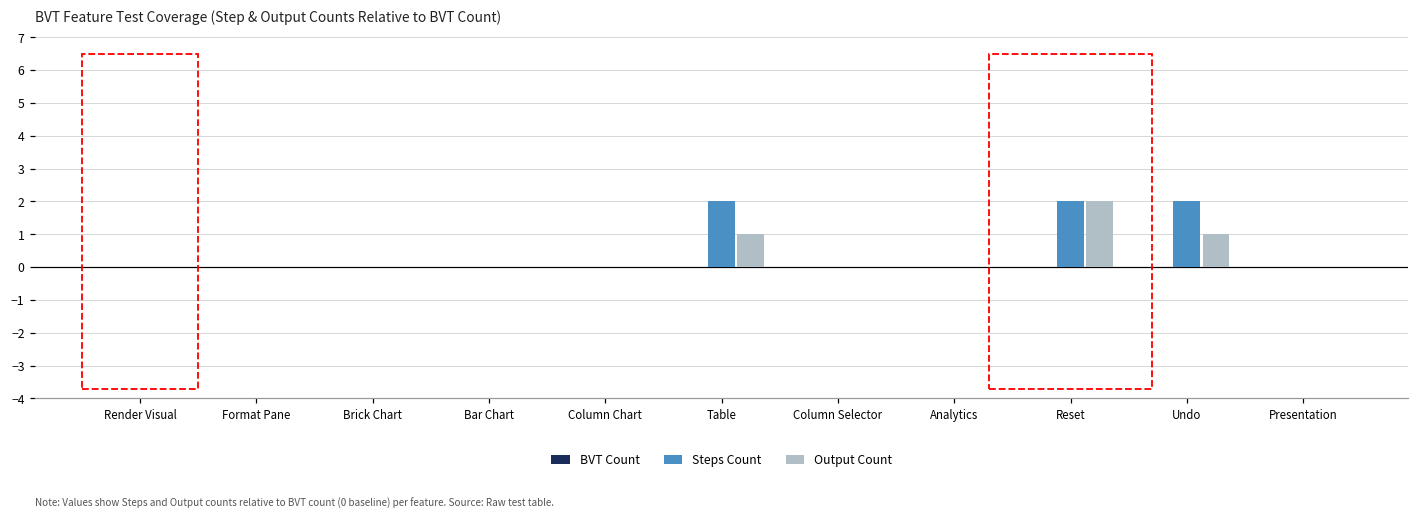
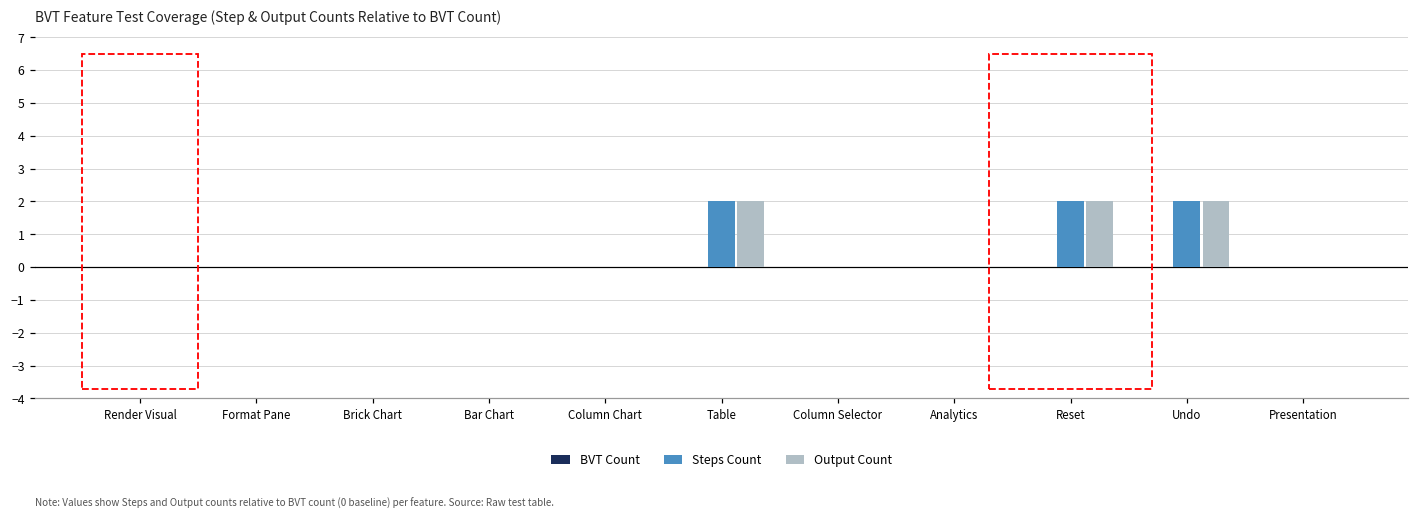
  {
    "BVT Count": {
      "Render Visual": 0.0,
      "Format Pane": 0.0,
      "Brick Chart": 0.0,
      "Bar Chart": 0.0,
      "Column Chart": 0.0,
      "Table": 0.0,
      "Column Selector": 0.0,
      "Analytics": 0.0,
      "Reset": 0.0,
      "Undo": 0.0,
      "Presentation": 0.0
    },
    "Steps Count": {
      "Render Visual": 0.0,
      "Format Pane": 0.0,
      "Brick Chart": 0.0,
      "Bar Chart": 0.0,
      "Column Chart": 0.0,
      "Table": 2.0,
      "Column Selector": 0.0,
      "Analytics": 0.0,
      "Reset": 2.0,
      "Undo": 2.0,
      "Presentation": 0.0
    },
    "Output Count": {
      "Render Visual": 0.0,
      "Format Pane": 0.0,
      "Brick Chart": 0.0,
      "Bar Chart": 0.0,
      "Column Chart": 0.0,
-     "Table": 1.0,
+     "Table": 2.0,
      "Column Selector": 0.0,
      "Analytics": 0.0,
      "Reset": 2.0,
-     "Undo": 1.0,
+     "Undo": 2.0,
      "Presentation": 0.0
    }
  }
